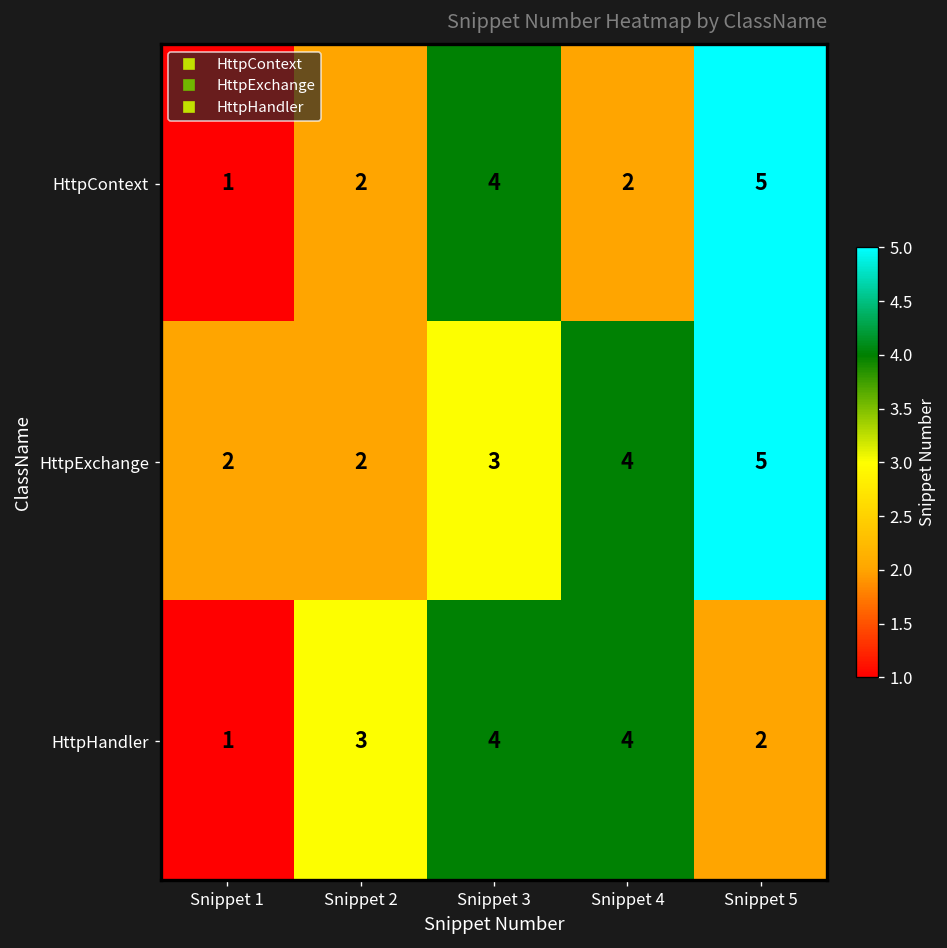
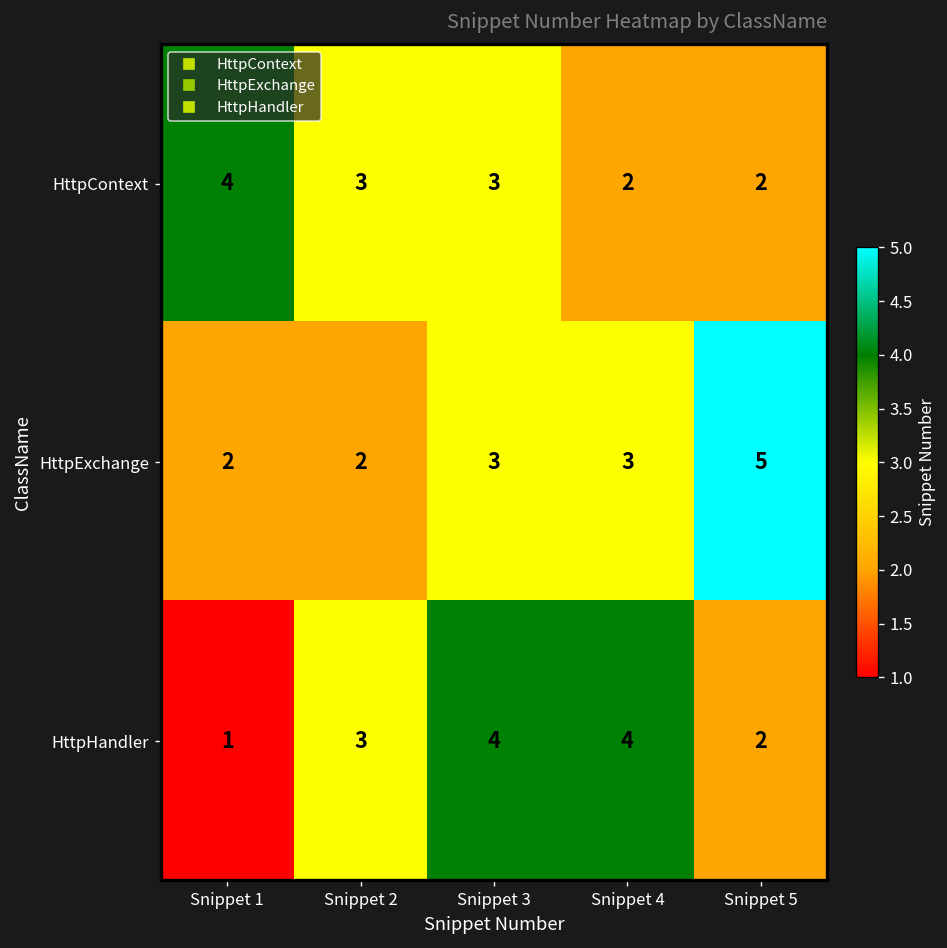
  {
    "HttpContext": {
-     "Snippet 1": 1,
-     "Snippet 2": 2,
-     "Snippet 3": 4,
+     "Snippet 1": 4,
+     "Snippet 2": 3,
+     "Snippet 3": 3,
      "Snippet 4": 2,
-     "Snippet 5": 5
+     "Snippet 5": 2
    },
    "HttpExchange": {
      "Snippet 1": 2,
      "Snippet 2": 2,
      "Snippet 3": 3,
-     "Snippet 4": 4,
+     "Snippet 4": 3,
      "Snippet 5": 5
    },
    "HttpHandler": {
      "Snippet 1": 1,
      "Snippet 2": 3,
      "Snippet 3": 4,
      "Snippet 4": 4,
      "Snippet 5": 2
    }
  }
